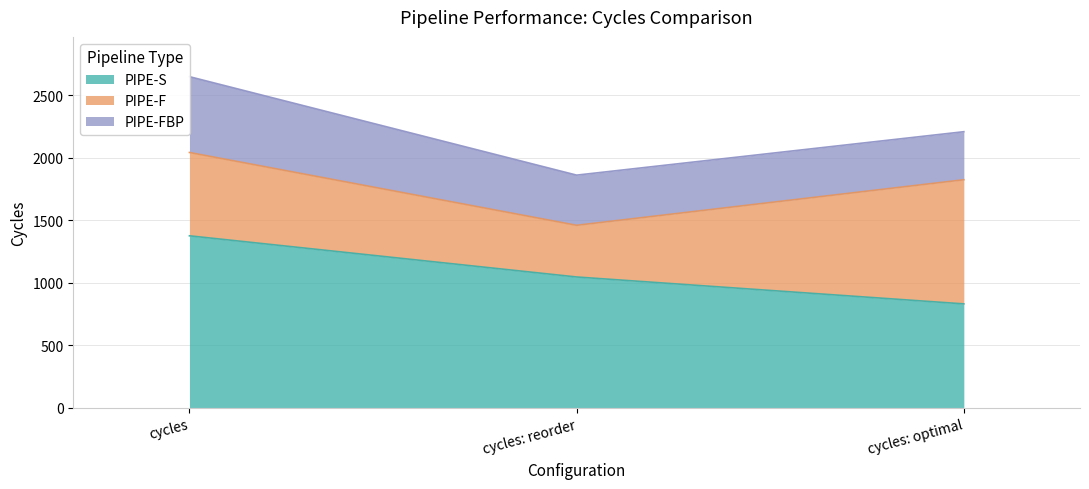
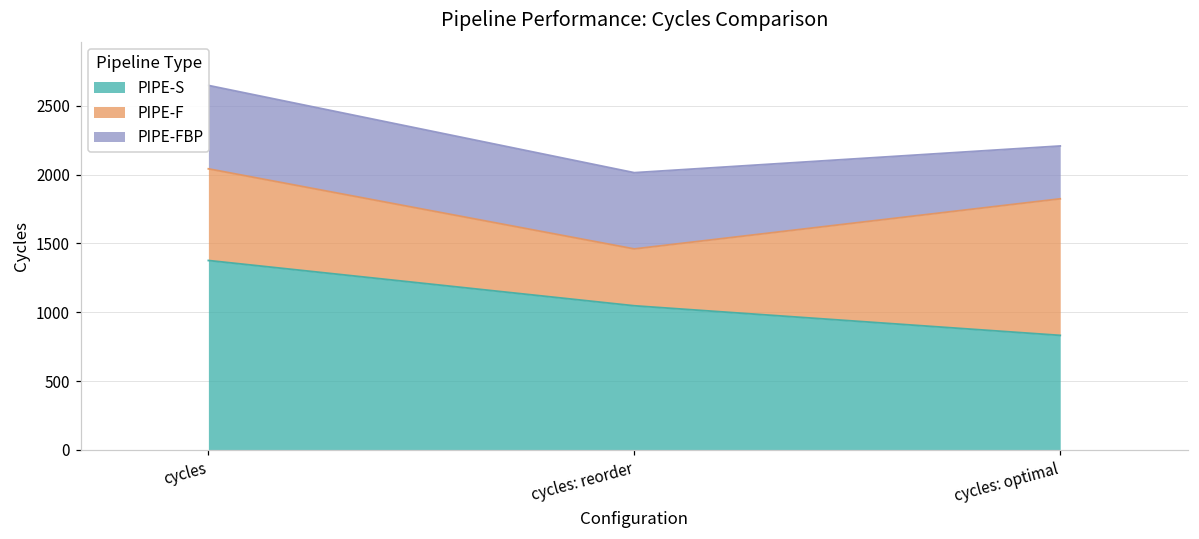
  {
    "PIPE-S": {
      "cycles": 1380,
      "cycles: reorder": 1050,
      "cycles: optimal": 830
    },
    "PIPE-F": {
      "cycles": 670,
      "cycles: reorder": 410,
      "cycles: optimal": 990
    },
    "PIPE-FBP": {
-     "cycles: reorder": 400,
+     "cycles: reorder": 550,
      "cycles: optimal": 380
    }
  }
